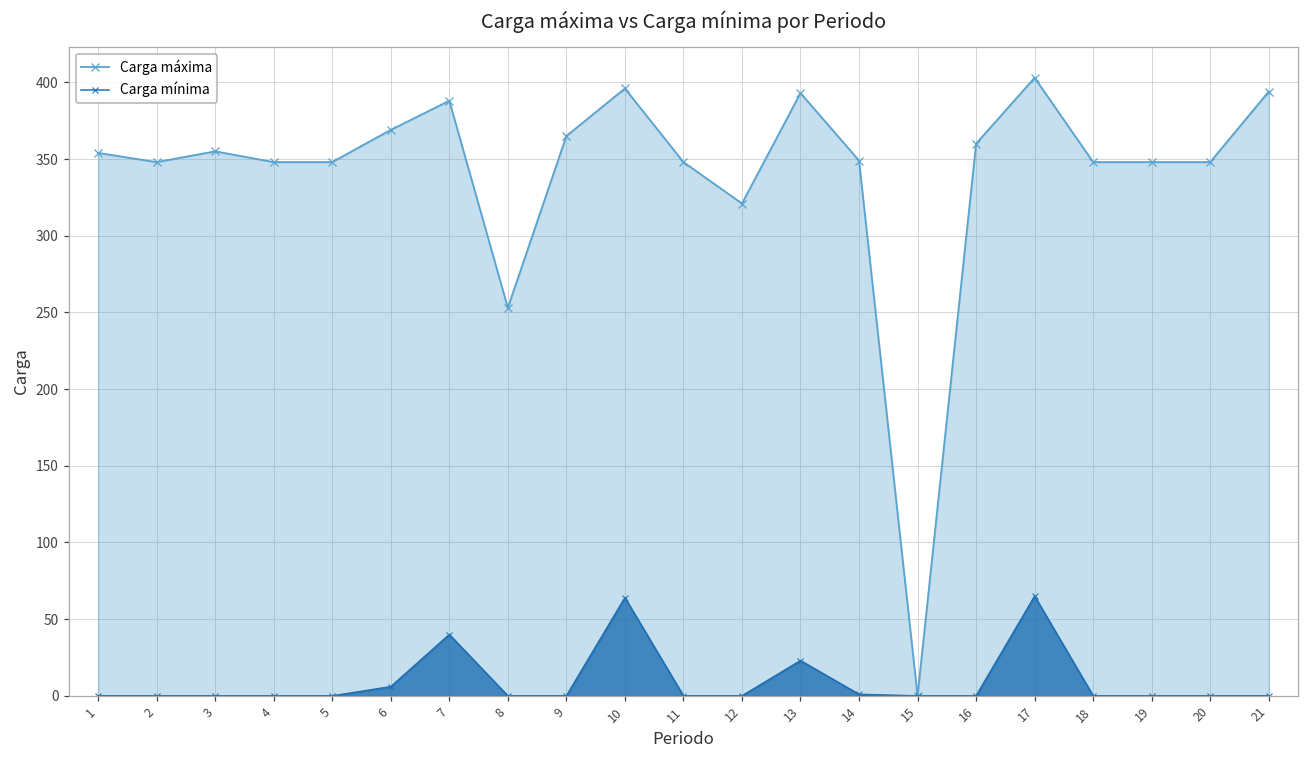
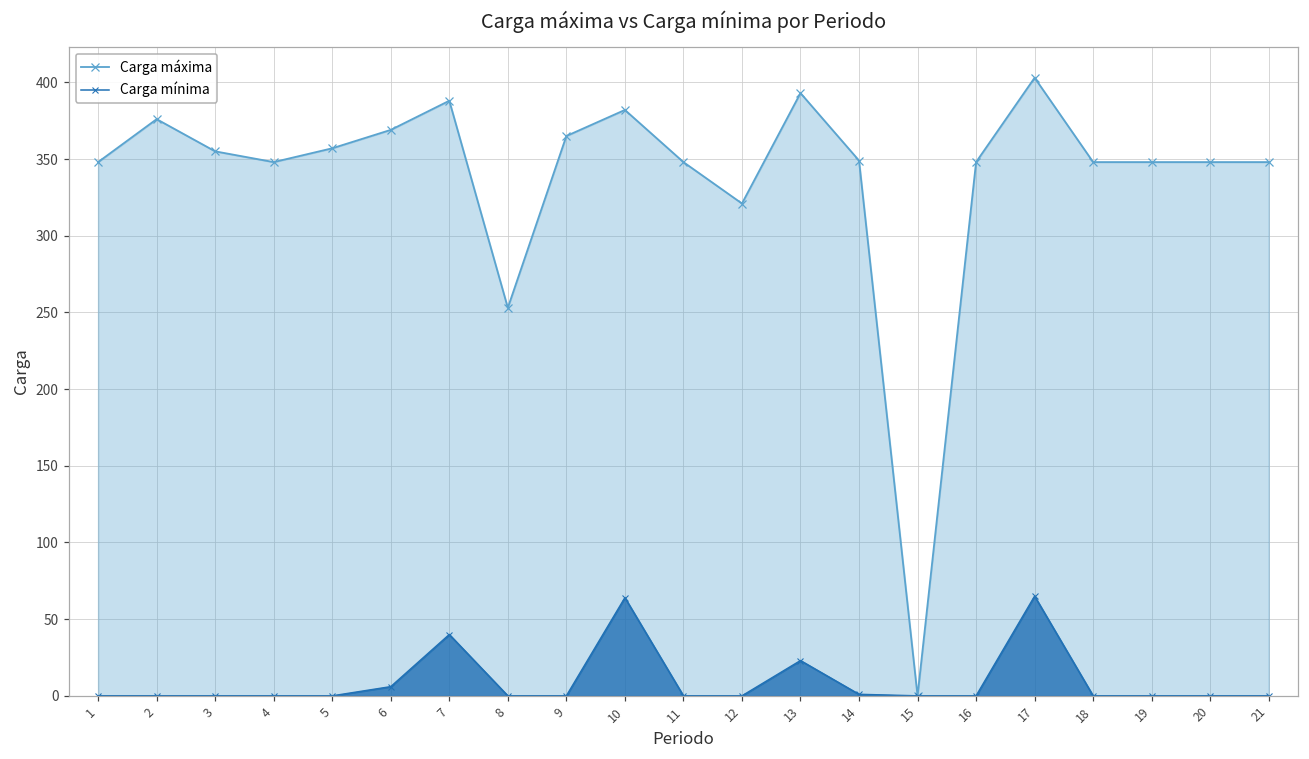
  {
    "Carga máxima": {
-     "1": 354,
-     "2": 348,
+     "1": 348,
+     "2": 376,
      "3": 355,
      "4": 348,
-     "5": 348,
+     "5": 357,
      "6": 369,
      "7": 388,
      "8": 253,
      "9": 365,
-     "10": 396,
+     "10": 382,
      "11": 348,
      "12": 321,
      "13": 393,
      "14": 349,
-     "16": 360,
+     "16": 348,
      "17": 403,
      "18": 348,
      "19": 348,
      "20": 348,
-     "21": 394
+     "21": 348
    },
    "Carga mínima": {
      "1": 0,
      "2": 0,
      "3": 0,
      "4": 0,
      "5": 0,
      "6": 6,
      "7": 40,
      "8": 0,
      "9": 0,
      "10": 64,
      "11": 0,
      "12": 0,
      "13": 23,
      "14": 1,
      "16": 0,
      "17": 65,
      "18": 0,
      "19": 0,
      "20": 0,
      "21": 0
    }
  }
